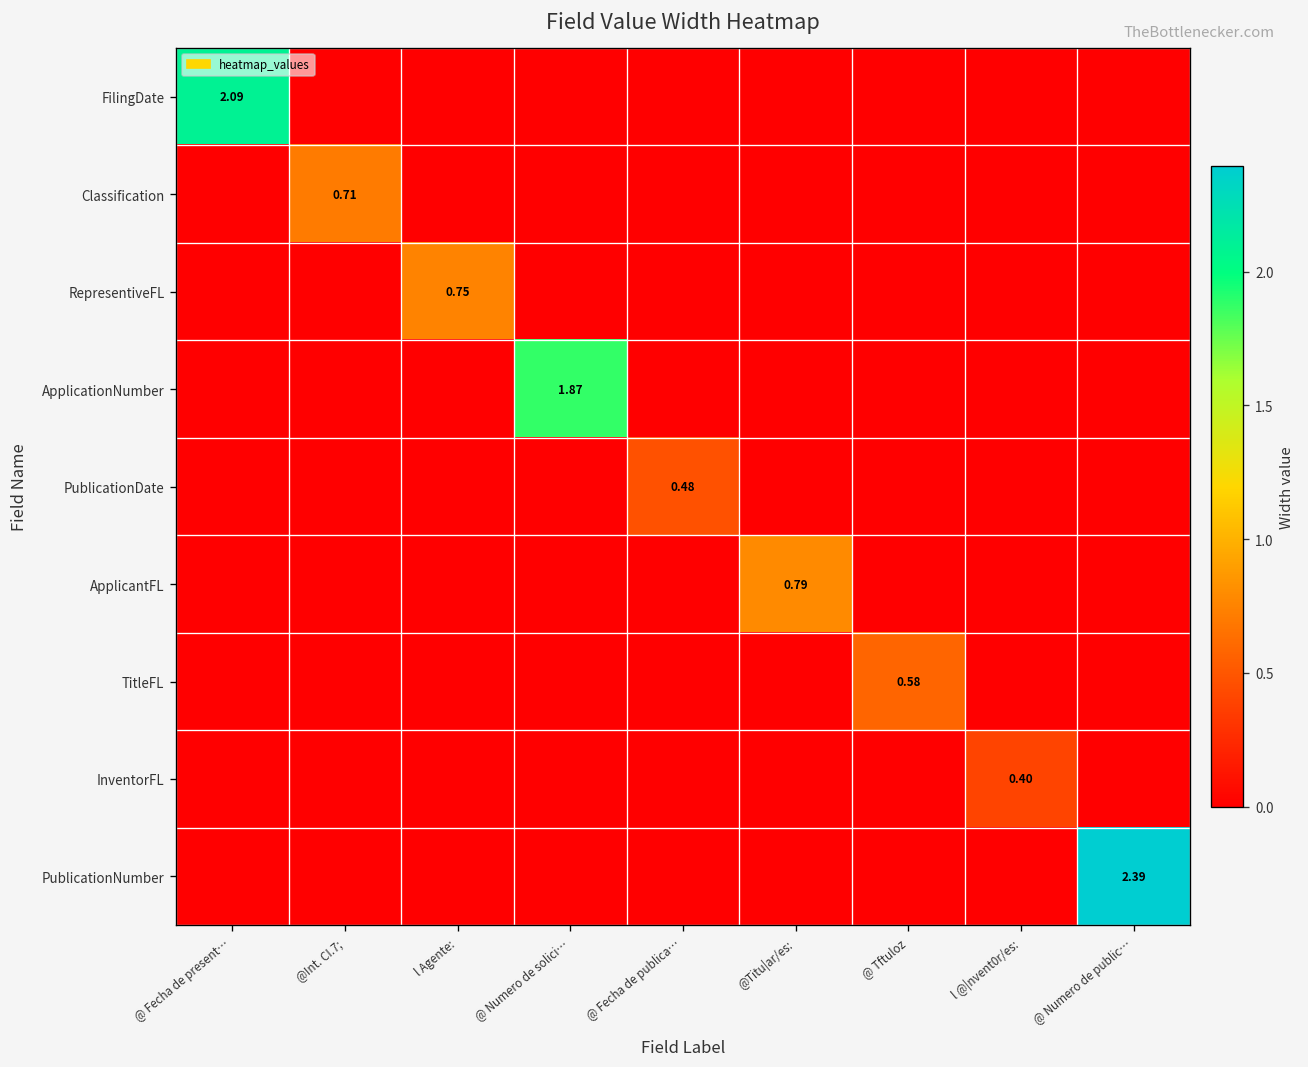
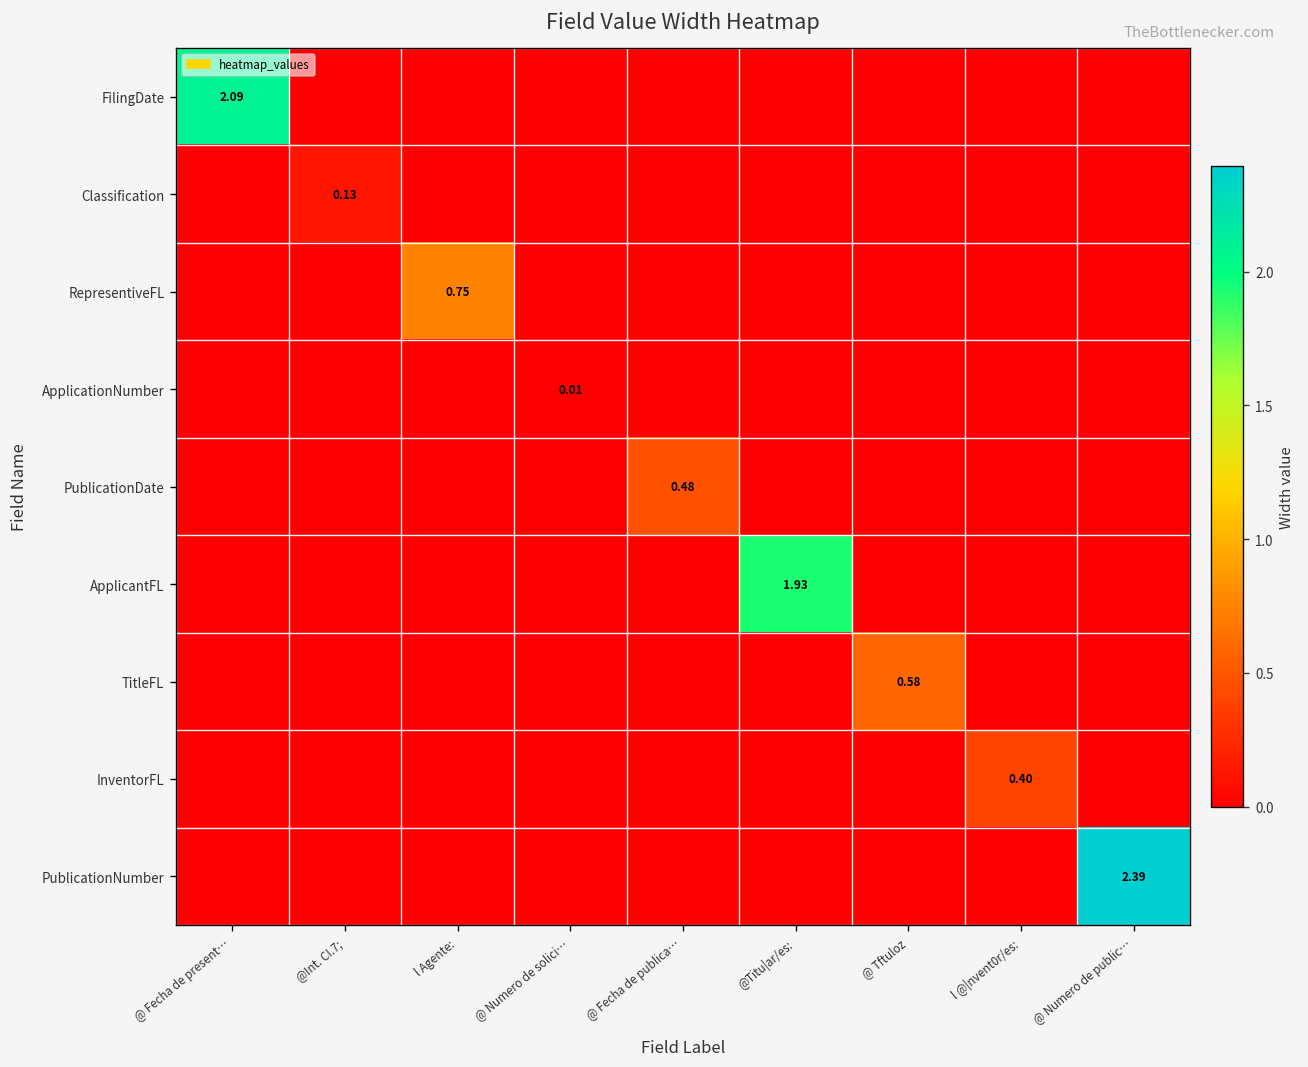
  {
    "FilingDate": {
      "@ Fecha de present…": 2.09
    },
    "Classification": {
-     "@Int. CI.7;": 0.71
+     "@Int. CI.7;": 0.13
    },
    "RepresentiveFL": {
      "l Agente:": 0.75
    },
    "ApplicationNumber": {
-     "@ Numero de solici…": 1.87
+     "@ Numero de solici…": 0.01
    },
    "PublicationDate": {
      "@ Fecha de publica…": 0.48
    },
    "ApplicantFL": {
-     "@Titu|ar/es:": 0.79
+     "@Titu|ar/es:": 1.93
    },
    "TitleFL": {
      "@ Tftuloz": 0.58
    },
    "InventorFL": {
      "l @|nvent0r/es:": 0.40
    },
    "PublicationNumber": {
      "@ Numero de public…": 2.39
    }
  }
